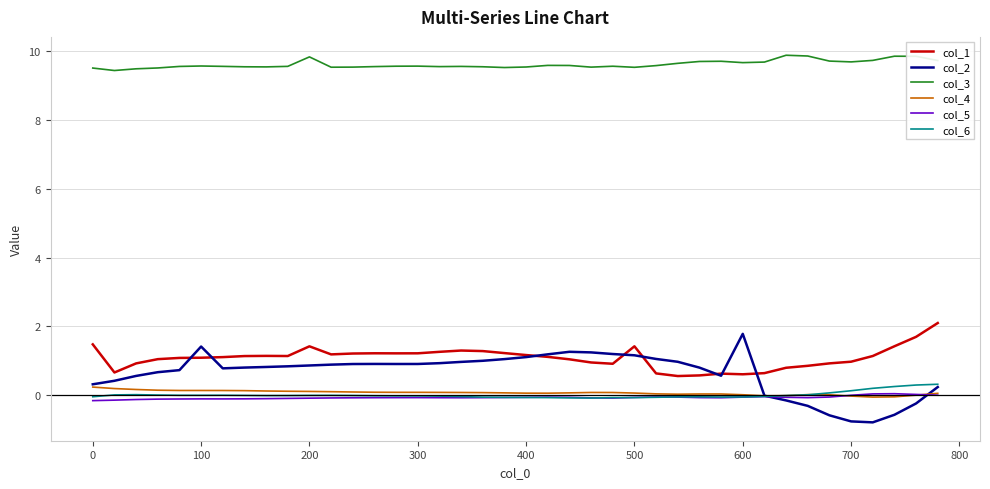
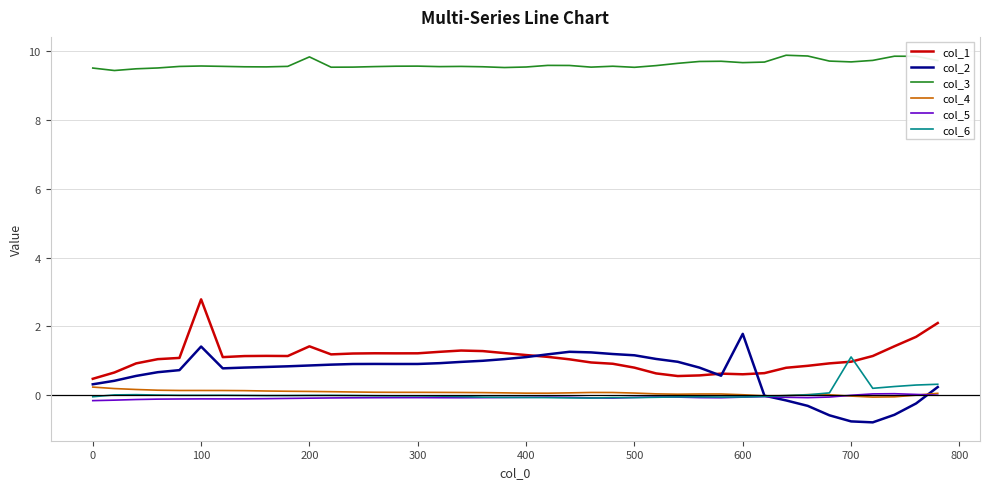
  {
    "col_1": {
-     "0": 1.5,
-     "100": 1.1,
+     "0": 0.5,
+     "100": 2.8,
      "200": 1.4,
      "300": 1.2,
-     "500": 1.4,
+     "500": 0.8,
      "600": 0.6,
      "700": 1.0
    },
    "col_2": {
      "0": 0.3,
      "100": 1.4,
      "200": 0.9,
      "300": 0.9,
      "500": 1.2,
      "600": 1.8,
      "700": -0.8
    },
    "col_3": {
      "0": 9.5,
      "100": 9.6,
      "200": 9.8,
      "300": 9.6,
      "400": 9.5,
      "500": 9.5,
      "600": 9.7,
      "700": 9.7
    },
    "col_4": {
      "0": 0.2,
      "100": 0.1,
      "200": 0.1,
      "300": 0.1,
      "400": 0.1,
      "500": 0.1
    },
    "col_5": {
      "0": -0.2,
      "100": -0.1,
      "200": -0.1
    },
    "col_6": {
      "0": 0.0,
      "100": 0.0,
      "200": 0.0,
-     "700": 0.1
+     "700": 1.1
    }
  }
